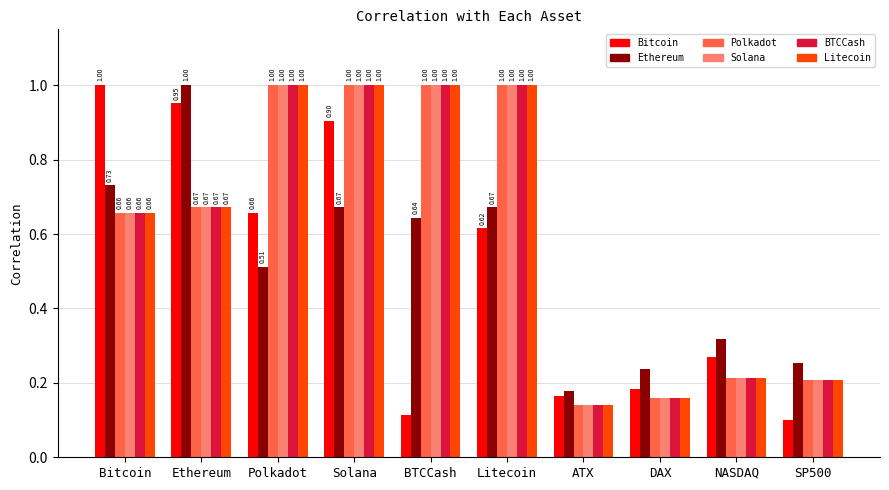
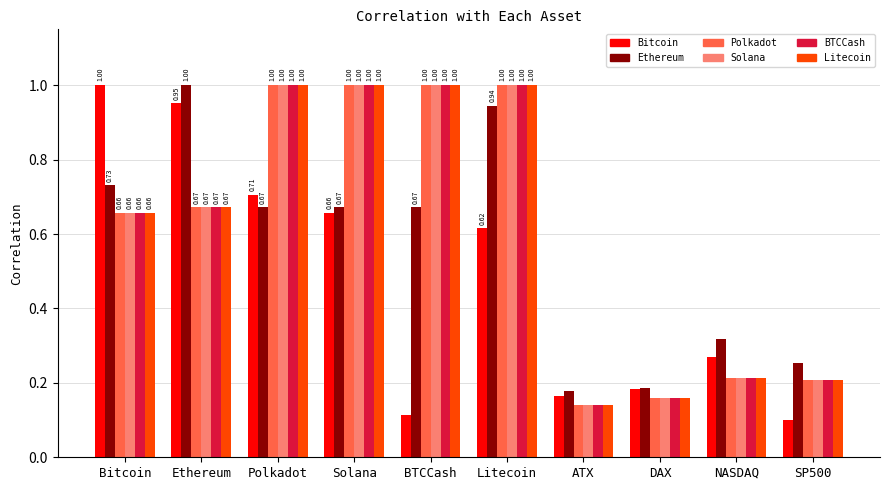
  {
    "Bitcoin": {
      "Bitcoin": 1.00,
      "Ethereum": 0.95,
-     "Polkadot": 0.66,
-     "Solana": 0.90,
+     "Polkadot": 0.71,
+     "Solana": 0.66,
      "Litecoin": 0.62
    },
    "Ethereum": {
      "Bitcoin": 0.73,
      "Ethereum": 1.00,
-     "Polkadot": 0.51,
+     "Polkadot": 0.67,
      "Solana": 0.67,
-     "BTCCash": 0.64,
-     "Litecoin": 0.67,
-     "DAX": 0.24
+     "BTCCash": 0.67,
+     "Litecoin": 0.94,
+     "DAX": 0.19
    },
    "BTCCash": {
      "Bitcoin": 0.66,
      "Ethereum": 0.67,
      "Polkadot": 1.00,
      "Solana": 1.00,
      "BTCCash": 1.00,
      "Litecoin": 1.00
    },
    "Litecoin": {
      "Bitcoin": 0.66,
      "Ethereum": 0.67,
      "Polkadot": 1.00,
      "Solana": 1.00,
      "BTCCash": 1.00,
      "Litecoin": 1.00
    }
  }
